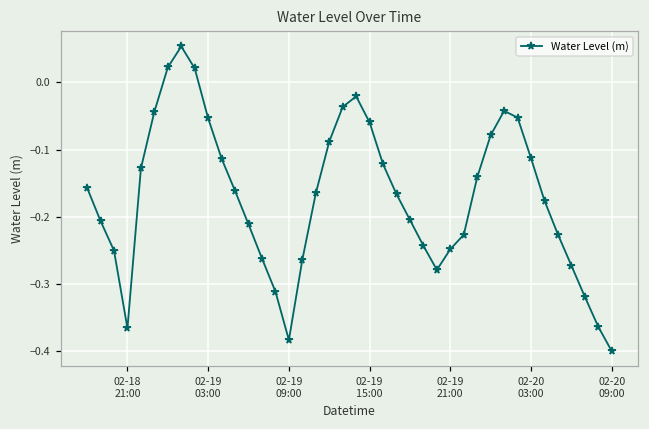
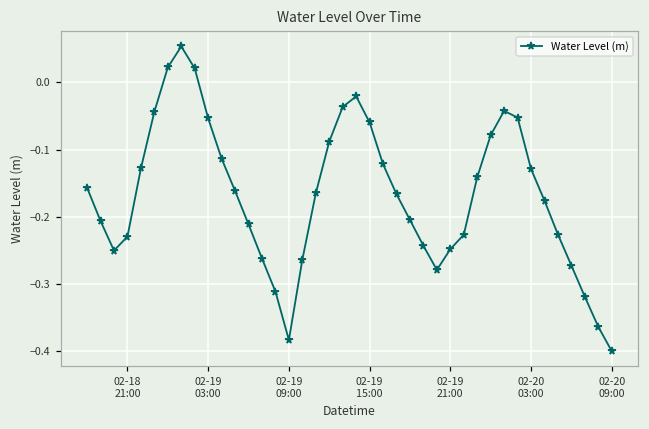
  {
-   "02-18 21:00": -0.37,
+   "02-18 21:00": -0.23,
    "02-19 03:00": -0.05,
    "02-19 09:00": -0.38,
    "02-19 15:00": -0.06,
    "02-19 21:00": -0.25,
-   "02-20 03:00": -0.11,
+   "02-20 03:00": -0.13,
    "02-20 09:00": -0.40
  }
